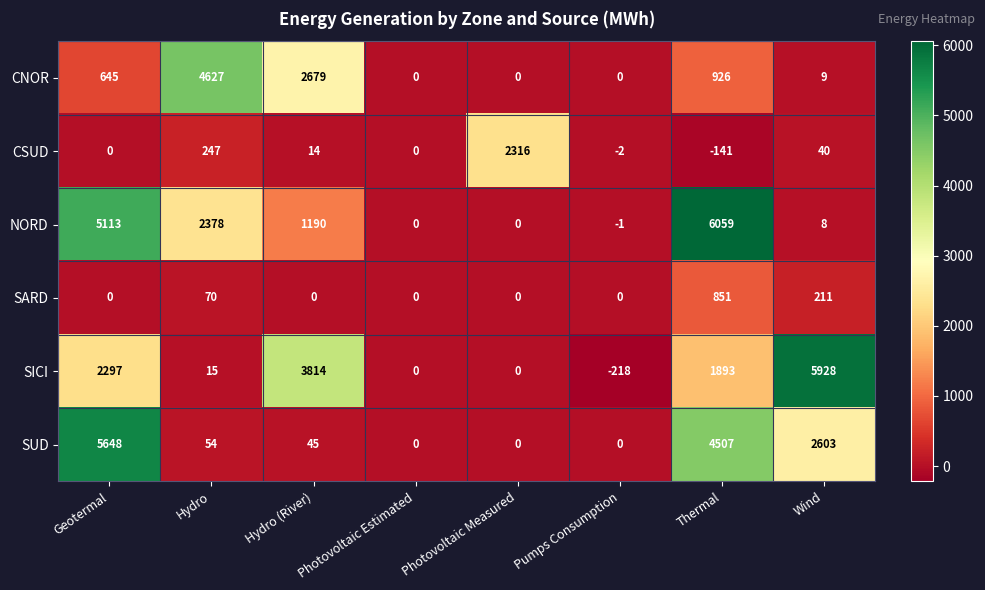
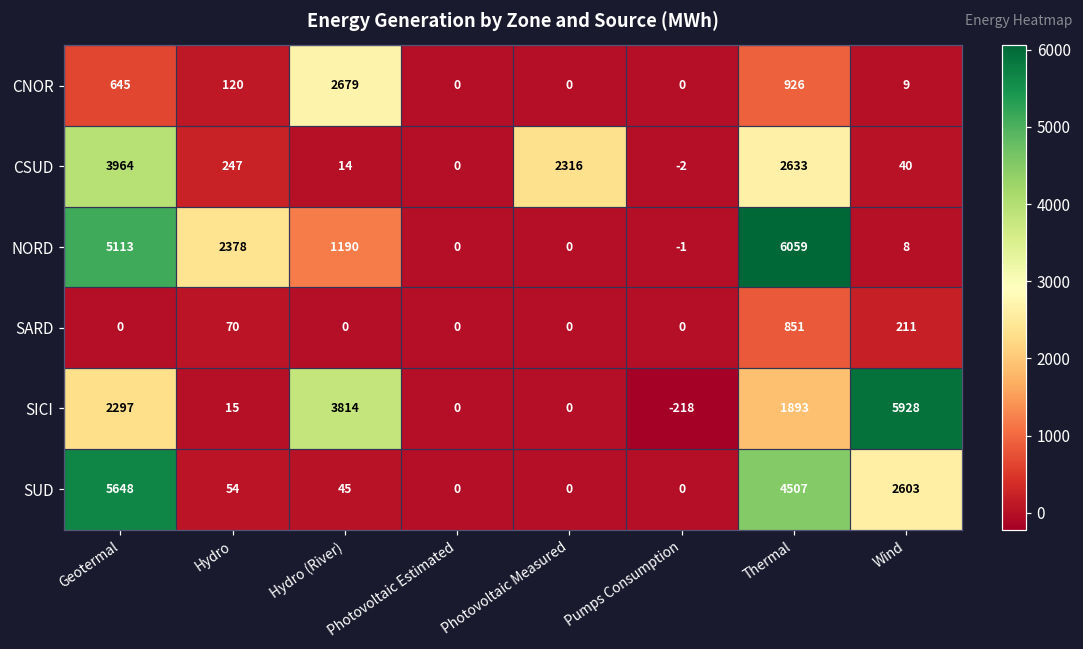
  {
    "CNOR": {
      "Geotermal": 645,
-     "Hydro": 4627,
+     "Hydro": 120,
      "Hydro (River)": 2679,
      "Photovoltaic Estimated": 0,
      "Photovoltaic Measured": 0,
      "Pumps Consumption": 0,
      "Thermal": 926,
      "Wind": 9
    },
    "CSUD": {
-     "Geotermal": 0,
+     "Geotermal": 3964,
      "Hydro": 247,
      "Hydro (River)": 14,
      "Photovoltaic Estimated": 0,
      "Photovoltaic Measured": 2316,
      "Pumps Consumption": -2,
-     "Thermal": -141,
+     "Thermal": 2633,
      "Wind": 40
    },
    "NORD": {
      "Geotermal": 5113,
      "Hydro": 2378,
      "Hydro (River)": 1190,
      "Photovoltaic Estimated": 0,
      "Photovoltaic Measured": 0,
      "Pumps Consumption": -1,
      "Thermal": 6059,
      "Wind": 8
    },
    "SARD": {
      "Geotermal": 0,
      "Hydro": 70,
      "Hydro (River)": 0,
      "Photovoltaic Estimated": 0,
      "Photovoltaic Measured": 0,
      "Pumps Consumption": 0,
      "Thermal": 851,
      "Wind": 211
    },
    "SICI": {
      "Geotermal": 2297,
      "Hydro": 15,
      "Hydro (River)": 3814,
      "Photovoltaic Estimated": 0,
      "Photovoltaic Measured": 0,
      "Pumps Consumption": -218,
      "Thermal": 1893,
      "Wind": 5928
    },
    "SUD": {
      "Geotermal": 5648,
      "Hydro": 54,
      "Hydro (River)": 45,
      "Photovoltaic Estimated": 0,
      "Photovoltaic Measured": 0,
      "Pumps Consumption": 0,
      "Thermal": 4507,
      "Wind": 2603
    }
  }
